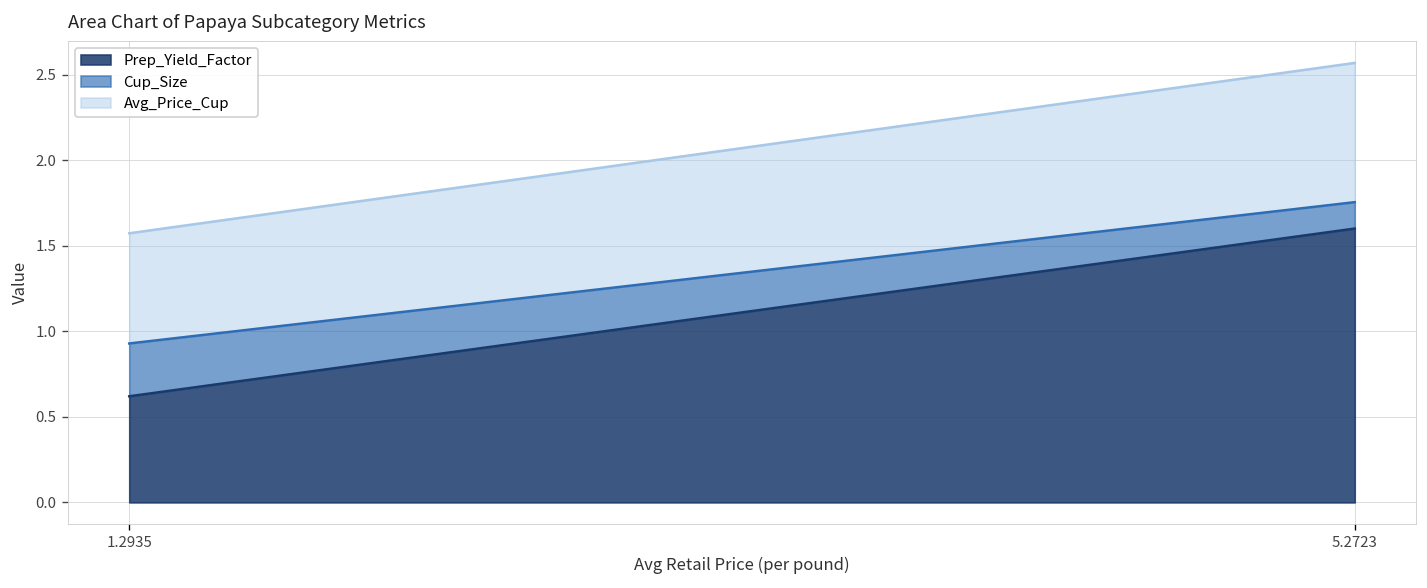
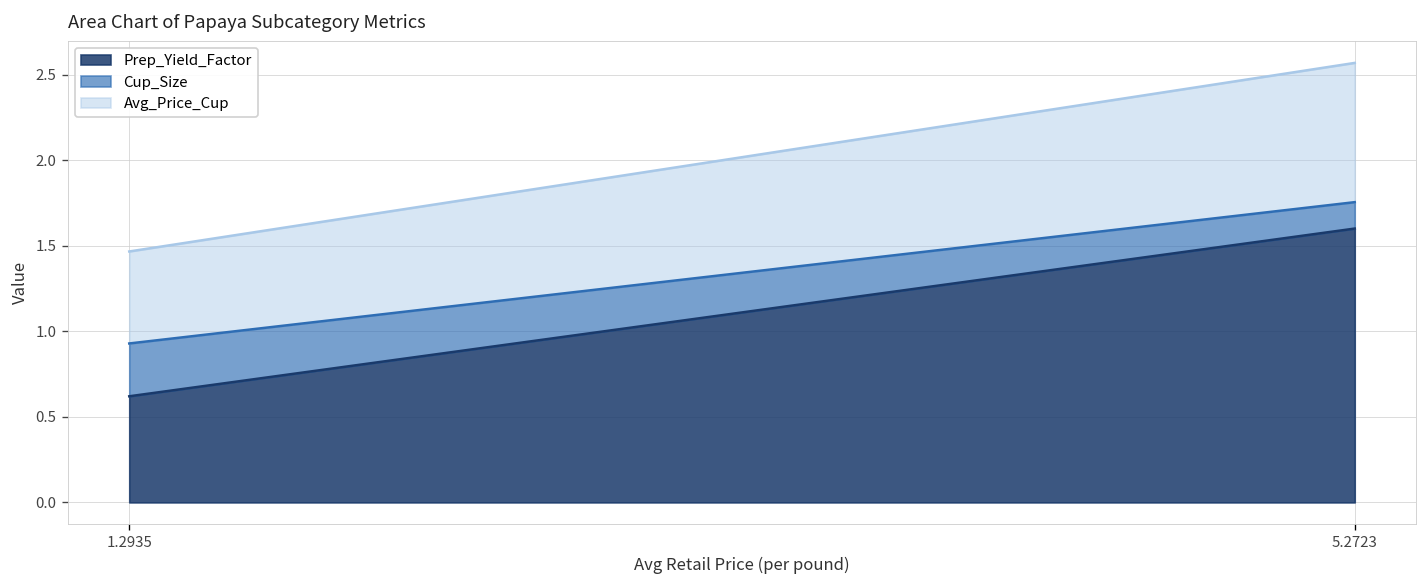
  {
    "Prep_Yield_Factor": {
      "1.2935": 0.62,
      "5.2723": 1.60
    },
    "Cup_Size": {
      "1.2935": 0.31,
      "5.2723": 0.15
    },
    "Avg_Price_Cup": {
-     "1.2935": 0.64,
+     "1.2935": 0.54,
      "5.2723": 0.81
    }
  }
